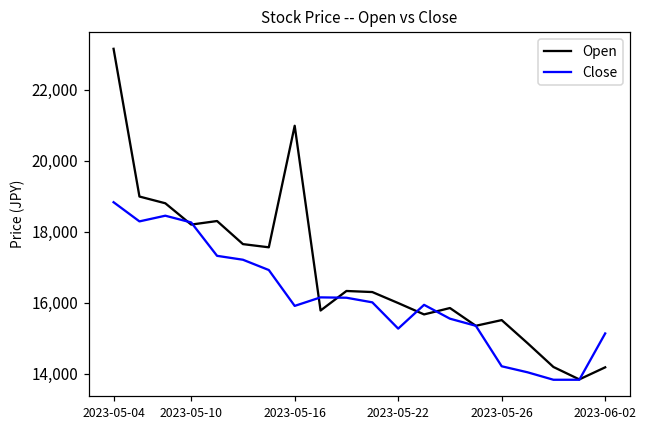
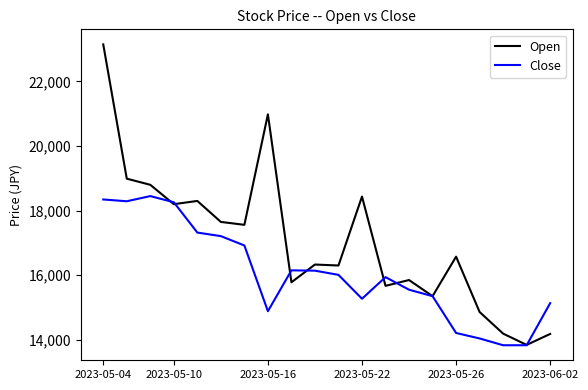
  {
    "Open": {
      "2023-05-04": "23,200",
      "2023-05-16": "21,000",
-     "2023-05-22": "16,000",
-     "2023-05-26": "15,500",
+     "2023-05-22": "18,400",
+     "2023-05-26": "16,600",
      "2023-06-02": "14,200"
    },
    "Close": {
-     "2023-05-04": "18,800",
-     "2023-05-16": "15,900",
+     "2023-05-04": "18,300",
+     "2023-05-16": "14,900",
      "2023-05-22": "15,300",
      "2023-05-26": "14,200",
      "2023-06-02": "15,100"
    }
  }
